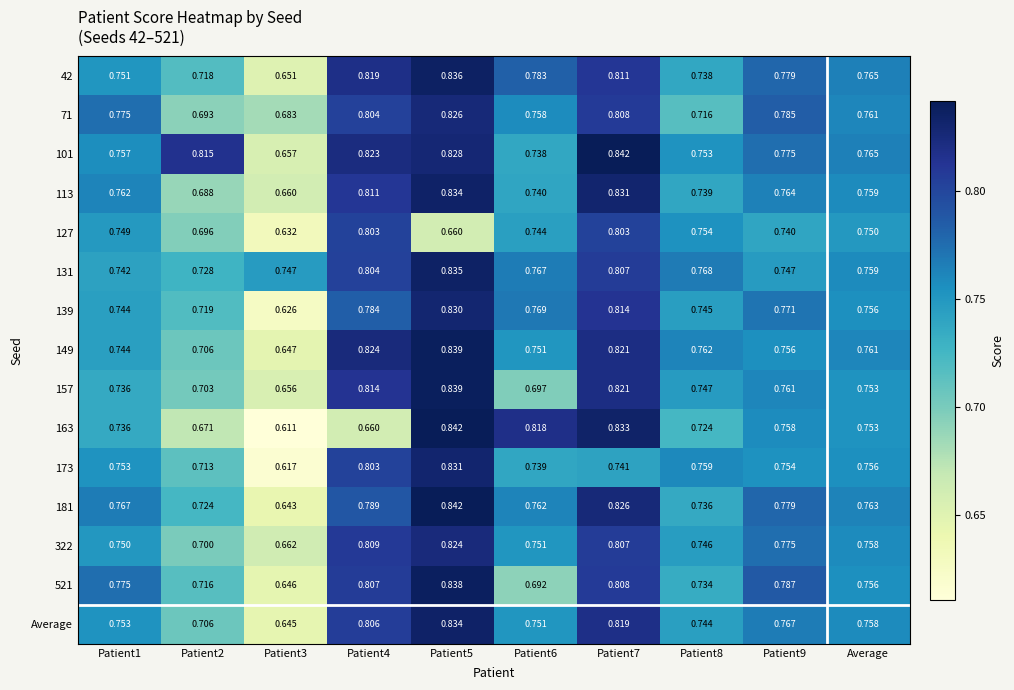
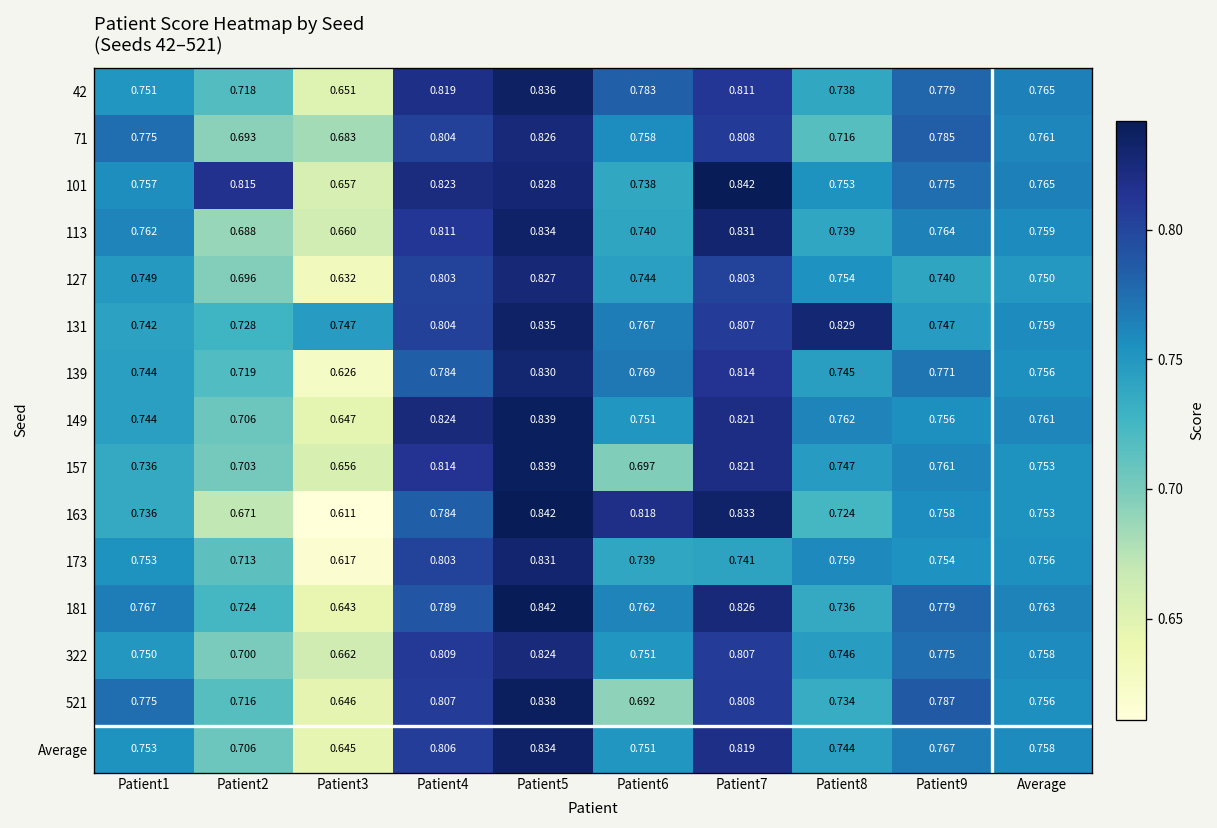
  {
    "42": {
      "Patient1": 0.751,
      "Patient2": 0.718,
      "Patient3": 0.651,
      "Patient4": 0.819,
      "Patient5": 0.836,
      "Patient6": 0.783,
      "Patient7": 0.811,
      "Patient8": 0.738,
      "Patient9": 0.779,
      "Average": 0.765
    },
    "71": {
      "Patient1": 0.775,
      "Patient2": 0.693,
      "Patient3": 0.683,
      "Patient4": 0.804,
      "Patient5": 0.826,
      "Patient6": 0.758,
      "Patient7": 0.808,
      "Patient8": 0.716,
      "Patient9": 0.785,
      "Average": 0.761
    },
    "101": {
      "Patient1": 0.757,
      "Patient2": 0.815,
      "Patient3": 0.657,
      "Patient4": 0.823,
      "Patient5": 0.828,
      "Patient6": 0.738,
      "Patient7": 0.842,
      "Patient8": 0.753,
      "Patient9": 0.775,
      "Average": 0.765
    },
    "113": {
      "Patient1": 0.762,
      "Patient2": 0.688,
      "Patient3": 0.660,
      "Patient4": 0.811,
      "Patient5": 0.834,
      "Patient6": 0.740,
      "Patient7": 0.831,
      "Patient8": 0.739,
      "Patient9": 0.764,
      "Average": 0.759
    },
    "127": {
      "Patient1": 0.749,
      "Patient2": 0.696,
      "Patient3": 0.632,
      "Patient4": 0.803,
-     "Patient5": 0.660,
+     "Patient5": 0.827,
      "Patient6": 0.744,
      "Patient7": 0.803,
      "Patient8": 0.754,
      "Patient9": 0.740,
      "Average": 0.750
    },
    "131": {
      "Patient1": 0.742,
      "Patient2": 0.728,
      "Patient3": 0.747,
      "Patient4": 0.804,
      "Patient5": 0.835,
      "Patient6": 0.767,
      "Patient7": 0.807,
-     "Patient8": 0.768,
+     "Patient8": 0.829,
      "Patient9": 0.747,
      "Average": 0.759
    },
    "139": {
      "Patient1": 0.744,
      "Patient2": 0.719,
      "Patient3": 0.626,
      "Patient4": 0.784,
      "Patient5": 0.830,
      "Patient6": 0.769,
      "Patient7": 0.814,
      "Patient8": 0.745,
      "Patient9": 0.771,
      "Average": 0.756
    },
    "149": {
      "Patient1": 0.744,
      "Patient2": 0.706,
      "Patient3": 0.647,
      "Patient4": 0.824,
      "Patient5": 0.839,
      "Patient6": 0.751,
      "Patient7": 0.821,
      "Patient8": 0.762,
      "Patient9": 0.756,
      "Average": 0.761
    },
    "157": {
      "Patient1": 0.736,
      "Patient2": 0.703,
      "Patient3": 0.656,
      "Patient4": 0.814,
      "Patient5": 0.839,
      "Patient6": 0.697,
      "Patient7": 0.821,
      "Patient8": 0.747,
      "Patient9": 0.761,
      "Average": 0.753
    },
    "163": {
      "Patient1": 0.736,
      "Patient2": 0.671,
      "Patient3": 0.611,
-     "Patient4": 0.660,
+     "Patient4": 0.784,
      "Patient5": 0.842,
      "Patient6": 0.818,
      "Patient7": 0.833,
      "Patient8": 0.724,
      "Patient9": 0.758,
      "Average": 0.753
    },
    "173": {
      "Patient1": 0.753,
      "Patient2": 0.713,
      "Patient3": 0.617,
      "Patient4": 0.803,
      "Patient5": 0.831,
      "Patient6": 0.739,
      "Patient7": 0.741,
      "Patient8": 0.759,
      "Patient9": 0.754,
      "Average": 0.756
    },
    "181": {
      "Patient1": 0.767,
      "Patient2": 0.724,
      "Patient3": 0.643,
      "Patient4": 0.789,
      "Patient5": 0.842,
      "Patient6": 0.762,
      "Patient7": 0.826,
      "Patient8": 0.736,
      "Patient9": 0.779,
      "Average": 0.763
    },
    "322": {
      "Patient1": 0.750,
      "Patient2": 0.700,
      "Patient3": 0.662,
      "Patient4": 0.809,
      "Patient5": 0.824,
      "Patient6": 0.751,
      "Patient7": 0.807,
      "Patient8": 0.746,
      "Patient9": 0.775,
      "Average": 0.758
    },
    "521": {
      "Patient1": 0.775,
      "Patient2": 0.716,
      "Patient3": 0.646,
      "Patient4": 0.807,
      "Patient5": 0.838,
      "Patient6": 0.692,
      "Patient7": 0.808,
      "Patient8": 0.734,
      "Patient9": 0.787,
      "Average": 0.756
    },
    "Average": {
      "Patient1": 0.753,
      "Patient2": 0.706,
      "Patient3": 0.645,
      "Patient4": 0.806,
      "Patient5": 0.834,
      "Patient6": 0.751,
      "Patient7": 0.819,
      "Patient8": 0.744,
      "Patient9": 0.767,
      "Average": 0.758
    }
  }
